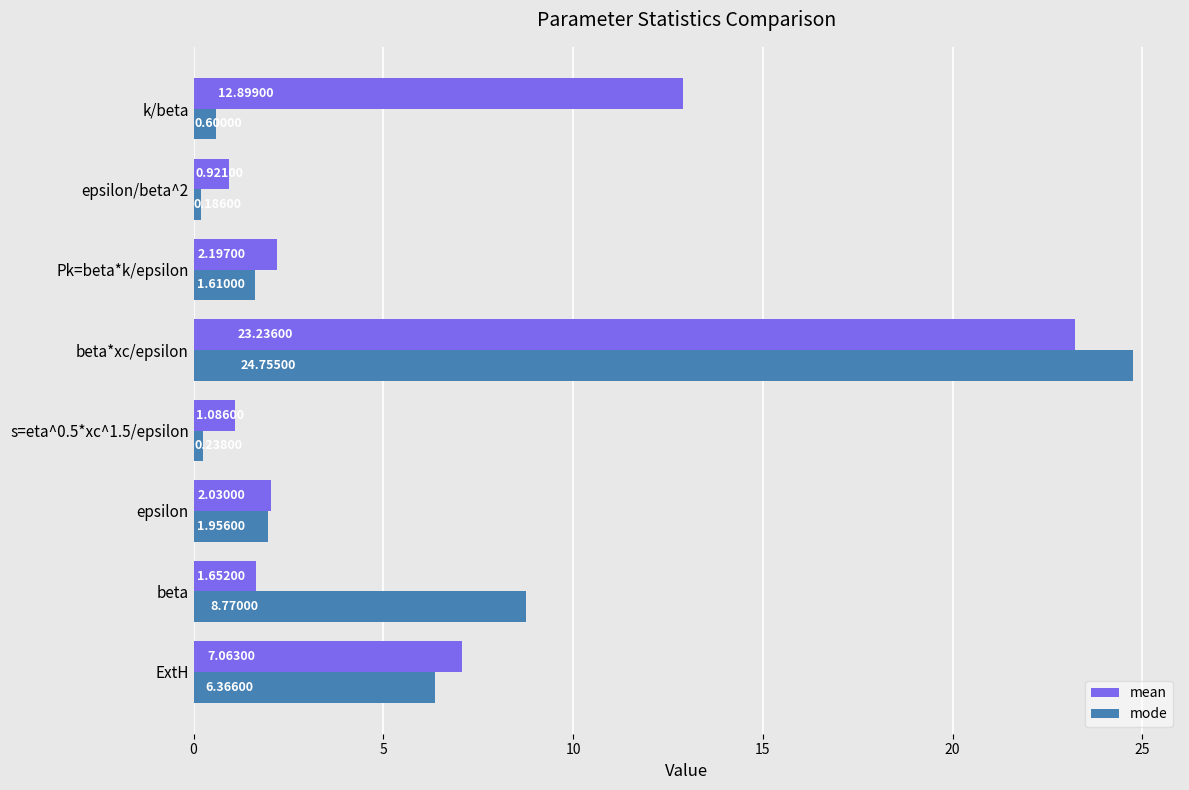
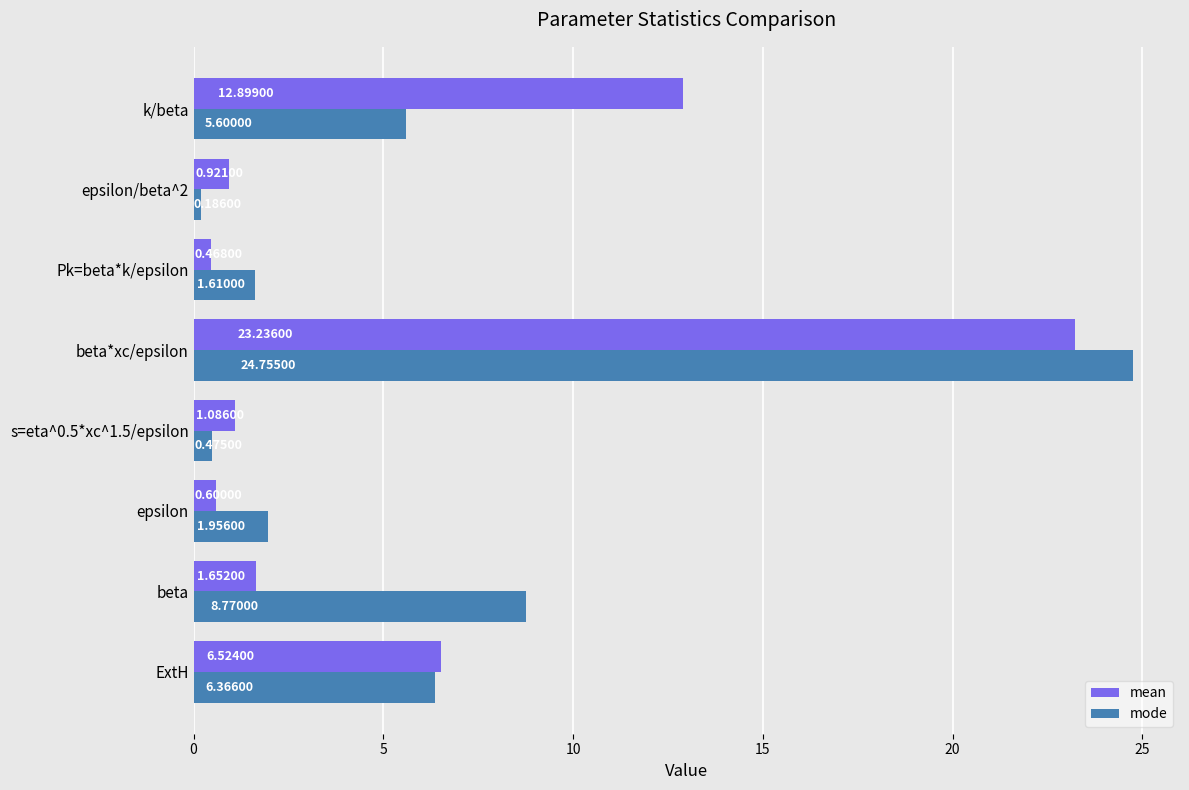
  {
    "mean": {
      "k/beta": 12.89900,
      "epsilon/beta^2": 0.92100,
-     "Pk=beta*k/epsilon": 2.2,
+     "Pk=beta*k/epsilon": 0.5,
      "beta*xc/epsilon": 23.23600,
      "s=eta^0.5*xc^1.5/epsilon": 1.08600,
-     "epsilon": 2.0,
+     "epsilon": 0.6,
      "beta": 1.65200,
-     "ExtH": 7.06300
+     "ExtH": 6.52400
    },
    "mode": {
-     "k/beta": 0.6,
+     "k/beta": 5.6,
      "epsilon/beta^2": 0.2,
-     "s=eta^0.5*xc^1.5/epsilon": 0.2
+     "s=eta^0.5*xc^1.5/epsilon": 0.5
    }
  }
